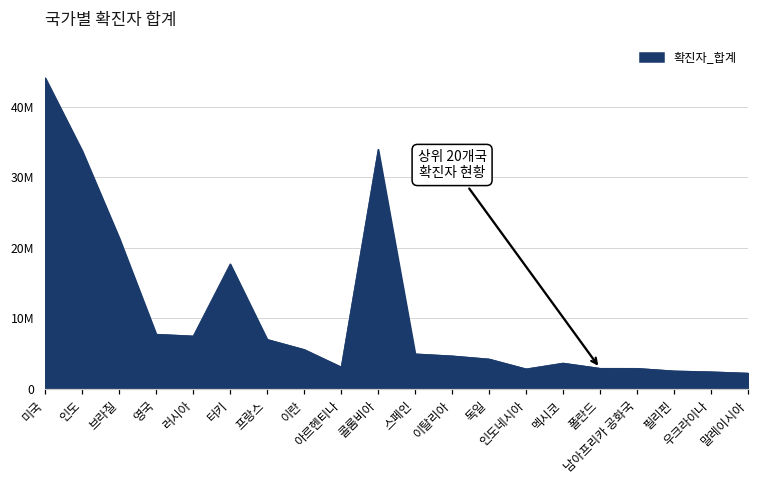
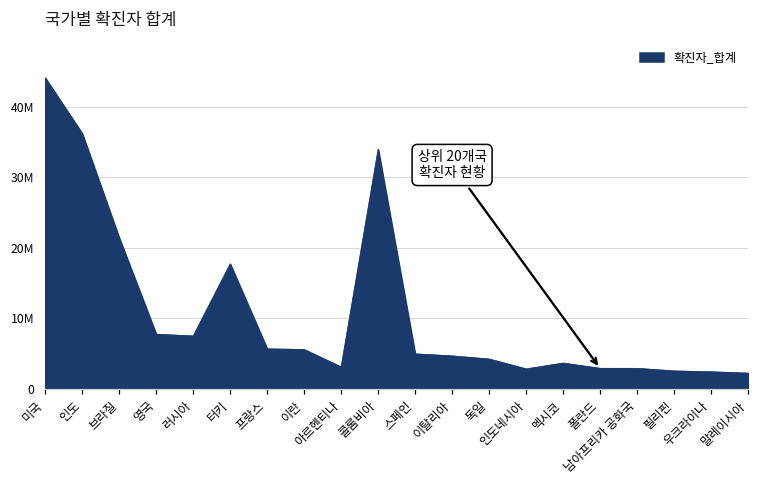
  {
    "미국": 44000000,
-   "인도": 34000000,
+   "인도": 36000000,
    "브라질": 21000000,
    "영국": 8000000,
    "러시아": 7000000,
    "터키": 18000000,
-   "프랑스": 7000000,
+   "프랑스": 6000000,
    "이란": 6000000,
    "아르헨티나": 3000000,
    "콜롬비아": 34000000,
    "스페인": 5000000,
    "인도네시아": 3000000,
    "폴란드": 3000000,
    "남아프리카 공화국": 3000000,
    "필리핀": 3000000,
    "우크라이나": 2000000,
    "말레이시아": 2000000
  }
